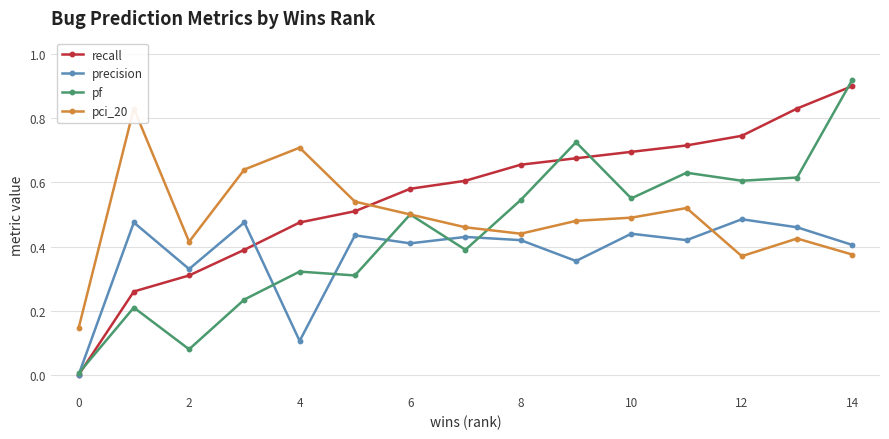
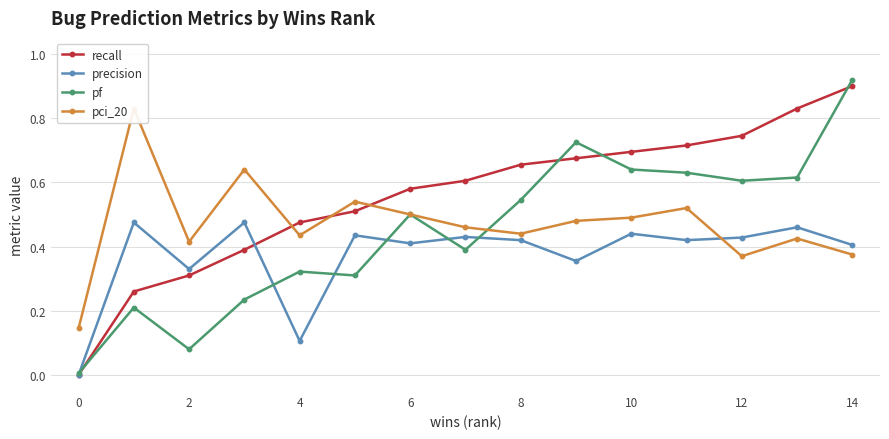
  {
    "recall": {
      "2": 0.31,
      "4": 0.48,
      "6": 0.58,
      "8": 0.66,
      "10": 0.70,
      "12": 0.75,
      "14": 0.90
    },
    "precision": {
      "2": 0.33,
      "4": 0.11,
      "6": 0.41,
      "8": 0.42,
      "10": 0.44,
-     "12": 0.49,
+     "12": 0.43,
      "14": 0.41
    },
    "pf": {
      "2": 0.08,
      "4": 0.32,
      "8": 0.54,
-     "10": 0.55,
+     "10": 0.64,
      "12": 0.61,
      "14": 0.92
    },
    "pci_20": {
      "0": 0.15,
      "2": 0.42,
-     "4": 0.71,
+     "4": 0.44,
      "8": 0.44,
      "10": 0.49,
      "12": 0.37,
      "14": 0.38
    }
  }
